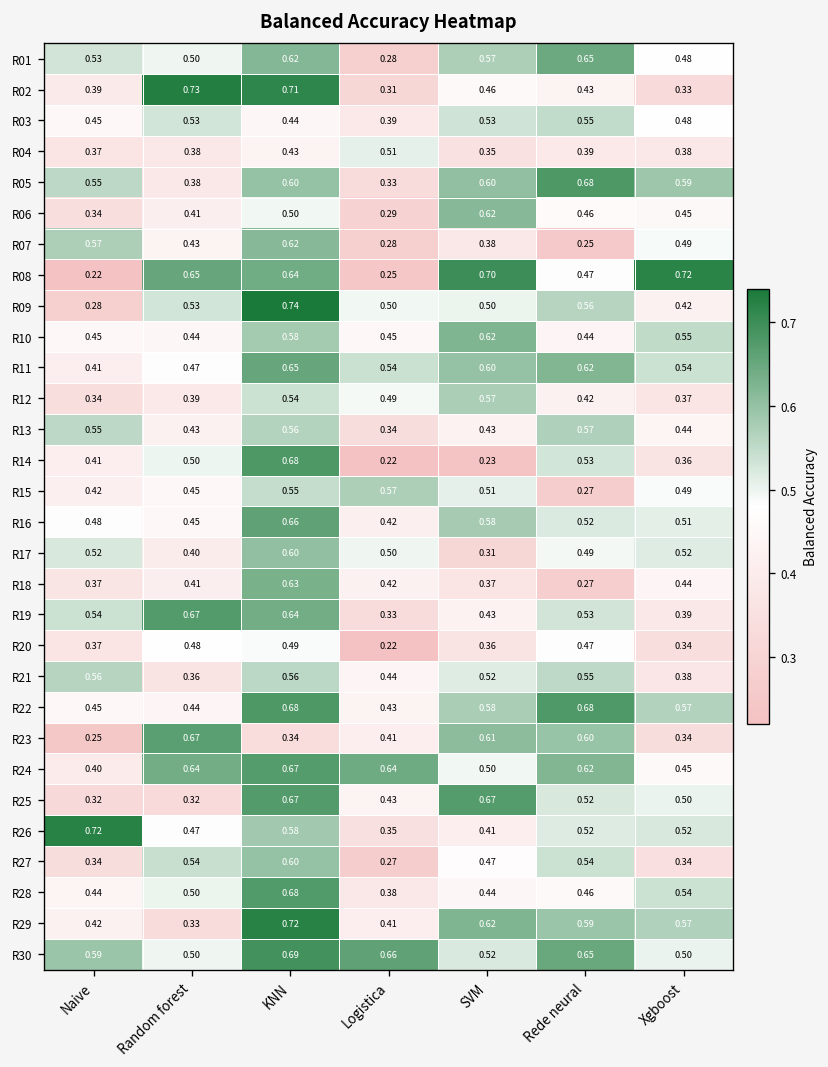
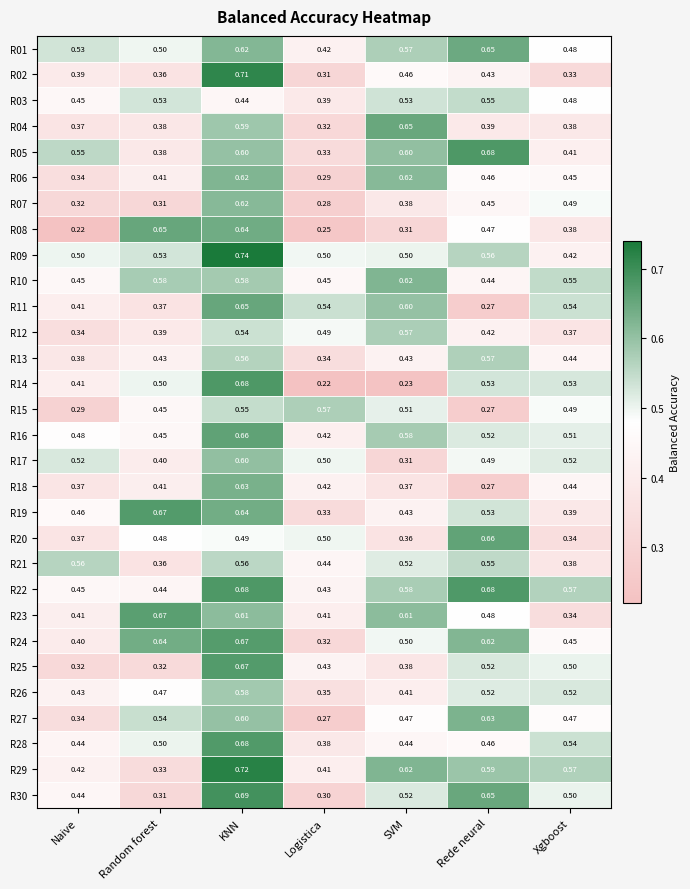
  {
    "R01": {
      "Naive": 0.53,
      "Random forest": 0.50,
      "KNN": 0.62,
-     "Logistica": 0.28,
+     "Logistica": 0.42,
      "SVM": 0.57,
      "Rede neural": 0.65,
      "Xgboost": 0.48
    },
    "R02": {
      "Naive": 0.39,
-     "Random forest": 0.73,
+     "Random forest": 0.36,
      "KNN": 0.71,
      "Logistica": 0.31,
      "SVM": 0.46,
      "Rede neural": 0.43,
      "Xgboost": 0.33
    },
    "R04": {
      "Naive": 0.37,
      "Random forest": 0.38,
-     "KNN": 0.43,
-     "Logistica": 0.51,
-     "SVM": 0.35,
+     "KNN": 0.59,
+     "Logistica": 0.32,
+     "SVM": 0.65,
      "Rede neural": 0.39,
      "Xgboost": 0.38
    },
    "R05": {
      "Naive": 0.55,
      "Random forest": 0.38,
      "KNN": 0.60,
      "Logistica": 0.33,
      "SVM": 0.60,
      "Rede neural": 0.68,
-     "Xgboost": 0.59
+     "Xgboost": 0.41
    },
    "R06": {
      "Naive": 0.34,
      "Random forest": 0.41,
-     "KNN": 0.50,
+     "KNN": 0.62,
      "Logistica": 0.29,
      "SVM": 0.62,
      "Rede neural": 0.46,
      "Xgboost": 0.45
    },
    "R07": {
-     "Naive": 0.57,
-     "Random forest": 0.43,
+     "Naive": 0.32,
+     "Random forest": 0.31,
      "KNN": 0.62,
      "Logistica": 0.28,
      "SVM": 0.38,
-     "Rede neural": 0.25,
+     "Rede neural": 0.45,
      "Xgboost": 0.49
    },
    "R08": {
      "Naive": 0.22,
      "Random forest": 0.65,
      "KNN": 0.64,
      "Logistica": 0.25,
-     "SVM": 0.70,
+     "SVM": 0.31,
      "Rede neural": 0.47,
-     "Xgboost": 0.72
+     "Xgboost": 0.38
    },
    "R09": {
-     "Naive": 0.28,
+     "Naive": 0.50,
      "Random forest": 0.53,
      "KNN": 0.74,
      "Logistica": 0.50,
      "SVM": 0.50,
      "Rede neural": 0.56,
      "Xgboost": 0.42
    },
    "R10": {
      "Naive": 0.45,
-     "Random forest": 0.44,
+     "Random forest": 0.58,
      "KNN": 0.58,
      "Logistica": 0.45,
      "SVM": 0.62,
      "Rede neural": 0.44,
      "Xgboost": 0.55
    },
    "R11": {
      "Naive": 0.41,
-     "Random forest": 0.47,
+     "Random forest": 0.37,
      "KNN": 0.65,
      "Logistica": 0.54,
      "SVM": 0.60,
-     "Rede neural": 0.62,
+     "Rede neural": 0.27,
      "Xgboost": 0.54
    },
    "R13": {
-     "Naive": 0.55,
+     "Naive": 0.38,
      "Random forest": 0.43,
      "KNN": 0.56,
      "Logistica": 0.34,
      "SVM": 0.43,
      "Rede neural": 0.57,
      "Xgboost": 0.44
    },
    "R14": {
      "Naive": 0.41,
      "Random forest": 0.50,
      "KNN": 0.68,
      "Logistica": 0.22,
      "SVM": 0.23,
      "Rede neural": 0.53,
-     "Xgboost": 0.36
+     "Xgboost": 0.53
    },
    "R15": {
-     "Naive": 0.42,
+     "Naive": 0.29,
      "Random forest": 0.45,
      "KNN": 0.55,
      "Logistica": 0.57,
      "SVM": 0.51,
      "Rede neural": 0.27,
      "Xgboost": 0.49
    },
    "R19": {
-     "Naive": 0.54,
+     "Naive": 0.46,
      "Random forest": 0.67,
      "KNN": 0.64,
      "Logistica": 0.33,
      "SVM": 0.43,
      "Rede neural": 0.53,
      "Xgboost": 0.39
    },
    "R20": {
      "Naive": 0.37,
      "Random forest": 0.48,
      "KNN": 0.49,
-     "Logistica": 0.22,
+     "Logistica": 0.50,
      "SVM": 0.36,
-     "Rede neural": 0.47,
+     "Rede neural": 0.66,
      "Xgboost": 0.34
    },
    "R23": {
-     "Naive": 0.25,
+     "Naive": 0.41,
      "Random forest": 0.67,
-     "KNN": 0.34,
+     "KNN": 0.61,
      "Logistica": 0.41,
      "SVM": 0.61,
-     "Rede neural": 0.60,
+     "Rede neural": 0.48,
      "Xgboost": 0.34
    },
    "R24": {
      "Naive": 0.40,
      "Random forest": 0.64,
      "KNN": 0.67,
-     "Logistica": 0.64,
+     "Logistica": 0.32,
      "SVM": 0.50,
      "Rede neural": 0.62,
      "Xgboost": 0.45
    },
    "R25": {
      "Naive": 0.32,
      "Random forest": 0.32,
      "KNN": 0.67,
      "Logistica": 0.43,
-     "SVM": 0.67,
+     "SVM": 0.38,
      "Rede neural": 0.52,
      "Xgboost": 0.50
    },
    "R26": {
-     "Naive": 0.72,
+     "Naive": 0.43,
      "Random forest": 0.47,
      "KNN": 0.58,
      "Logistica": 0.35,
      "SVM": 0.41,
      "Rede neural": 0.52,
      "Xgboost": 0.52
    },
    "R27": {
      "Naive": 0.34,
      "Random forest": 0.54,
      "KNN": 0.60,
      "Logistica": 0.27,
      "SVM": 0.47,
-     "Rede neural": 0.54,
-     "Xgboost": 0.34
+     "Rede neural": 0.63,
+     "Xgboost": 0.47
    },
    "R30": {
-     "Naive": 0.59,
-     "Random forest": 0.50,
+     "Naive": 0.44,
+     "Random forest": 0.31,
      "KNN": 0.69,
-     "Logistica": 0.66,
+     "Logistica": 0.30,
      "SVM": 0.52,
      "Rede neural": 0.65,
      "Xgboost": 0.50
    }
  }
